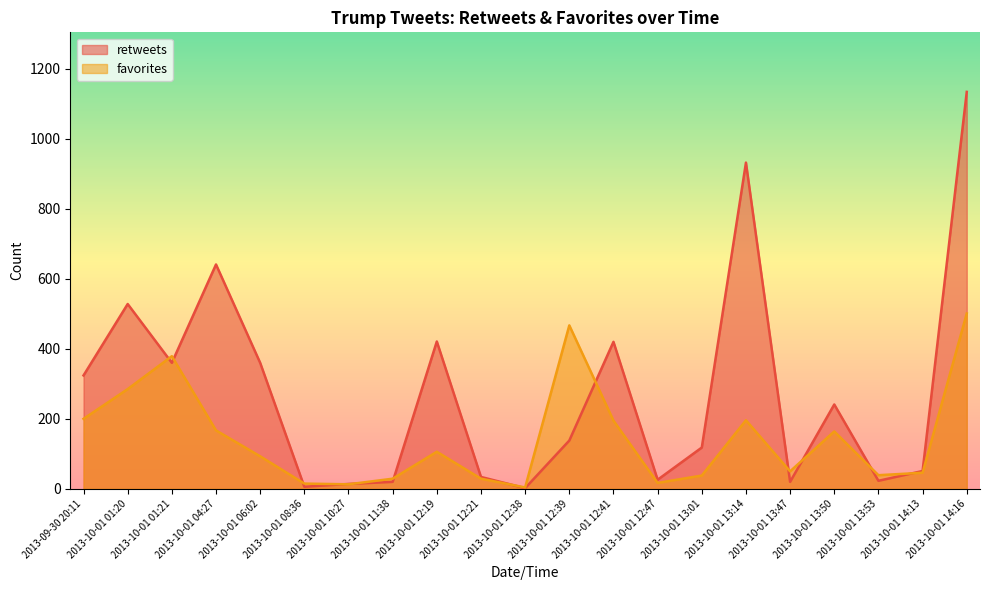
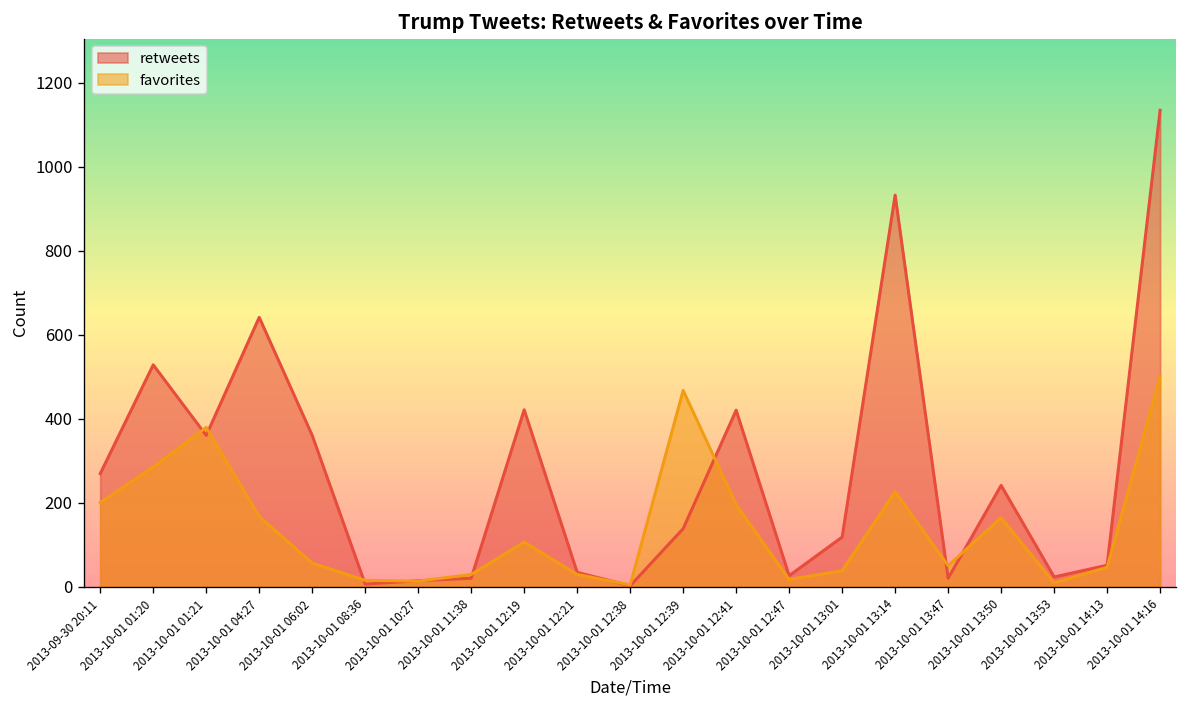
  {
    "retweets": {
-     "2013-09-30 20:11": 320,
+     "2013-09-30 20:11": 270,
      "2013-10-01 01:20": 530,
      "2013-10-01 01:21": 360,
      "2013-10-01 04:27": 640,
      "2013-10-01 06:02": 360,
      "2013-10-01 08:36": 10,
      "2013-10-01 11:38": 20,
      "2013-10-01 12:19": 420,
      "2013-10-01 12:39": 140,
      "2013-10-01 12:41": 420,
      "2013-10-01 12:47": 30,
      "2013-10-01 13:01": 120,
      "2013-10-01 13:14": 930,
      "2013-10-01 13:47": 20,
      "2013-10-01 13:50": 240,
      "2013-10-01 13:53": 20,
      "2013-10-01 14:16": 1130
    },
    "favorites": {
      "2013-09-30 20:11": 200,
      "2013-10-01 01:20": 290,
      "2013-10-01 01:21": 380,
      "2013-10-01 04:27": 170,
-     "2013-10-01 06:02": 90,
+     "2013-10-01 06:02": 60,
      "2013-10-01 08:36": 20,
      "2013-10-01 11:38": 30,
      "2013-10-01 12:19": 110,
      "2013-10-01 12:39": 470,
      "2013-10-01 12:41": 200,
      "2013-10-01 12:47": 20,
      "2013-10-01 13:01": 40,
-     "2013-10-01 13:14": 200,
+     "2013-10-01 13:14": 230,
      "2013-10-01 13:47": 50,
      "2013-10-01 13:50": 160,
-     "2013-10-01 13:53": 40,
+     "2013-10-01 13:53": 10,
      "2013-10-01 14:16": 500
    }
  }
